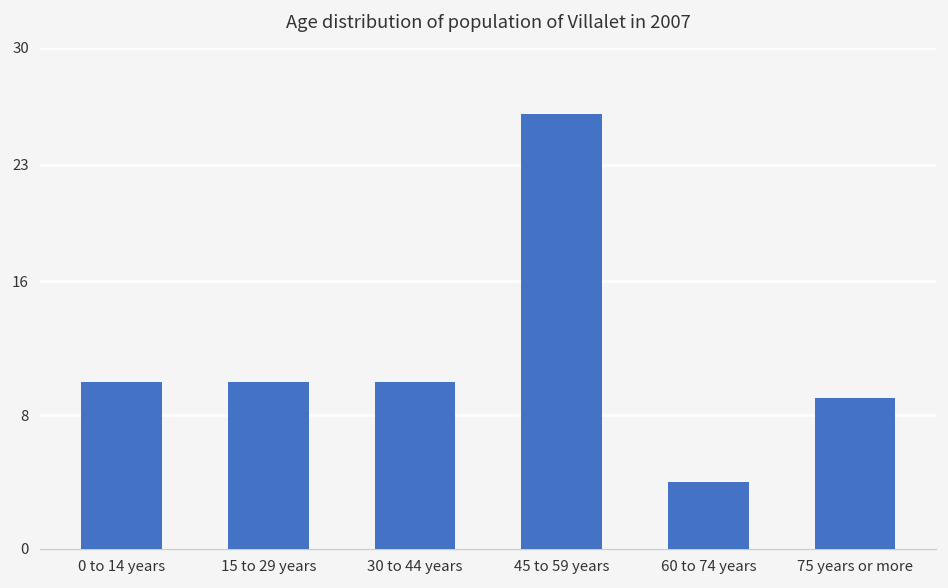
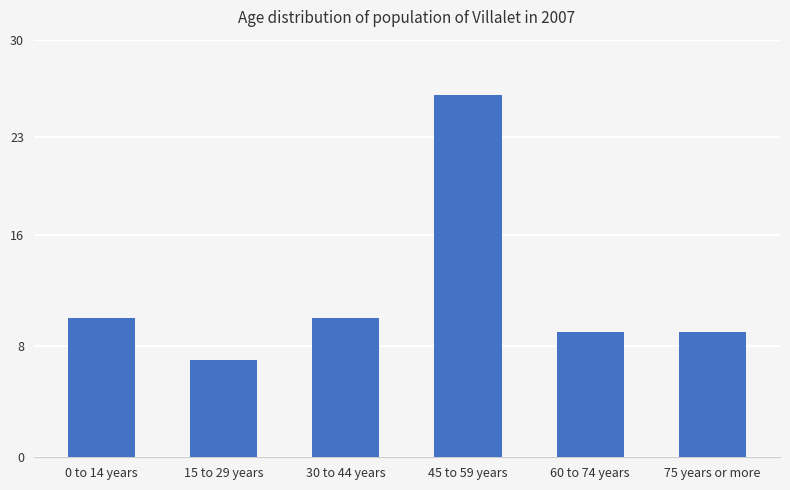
  {
    "0 to 14 years": 10,
-   "15 to 29 years": 10,
+   "15 to 29 years": 7,
    "30 to 44 years": 10,
    "45 to 59 years": 26,
-   "60 to 74 years": 4,
+   "60 to 74 years": 9,
    "75 years or more": 9
  }
